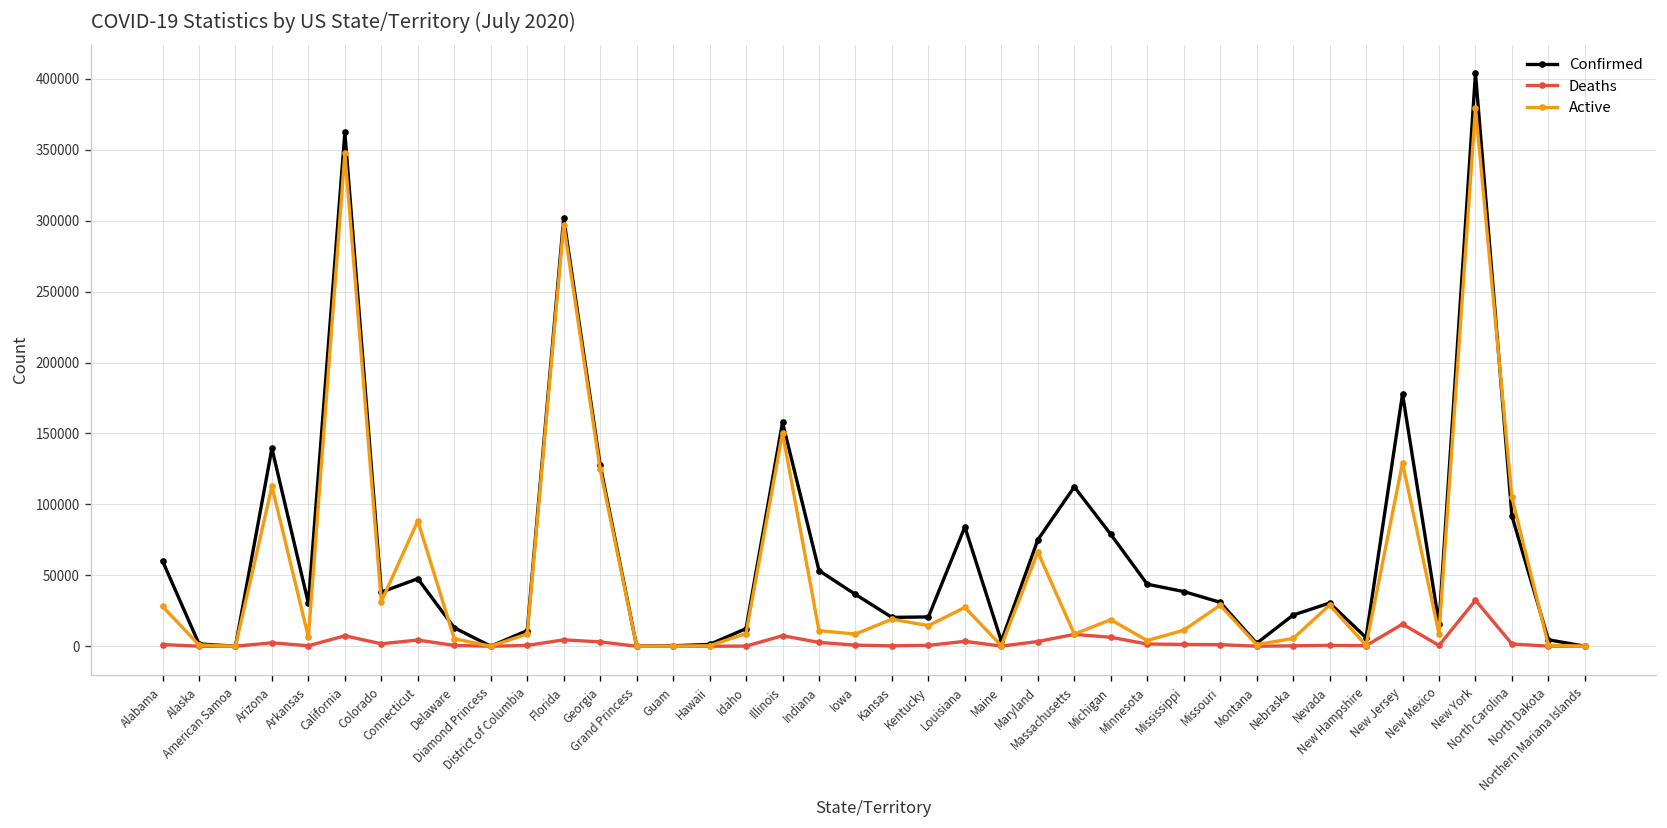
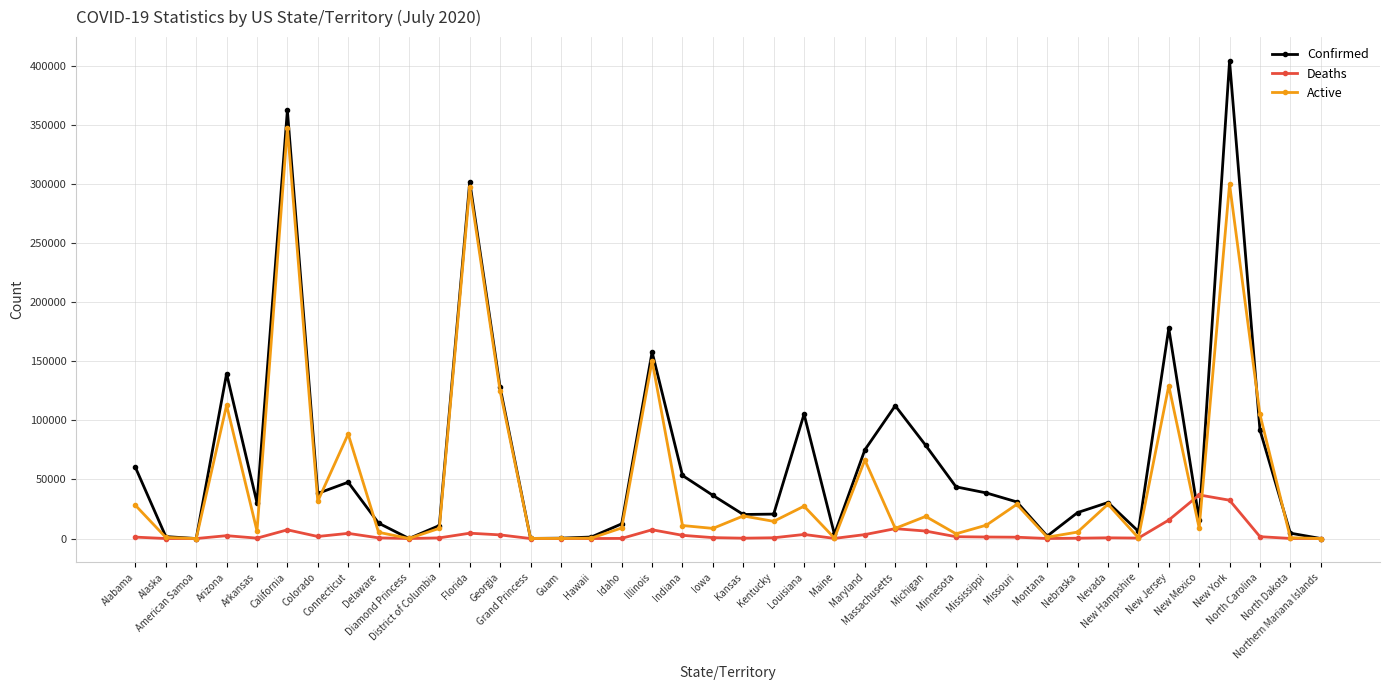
  {
    "Confirmed": {
      "Alabama": 60000,
      "Arizona": 139000,
      "Arkansas": 30000,
      "California": 362000,
      "Colorado": 38000,
      "Connecticut": 48000,
      "Delaware": 13000,
      "District of Columbia": 11000,
      "Florida": 302000,
      "Georgia": 128000,
      "Idaho": 12000,
      "Illinois": 158000,
      "Indiana": 53000,
      "Iowa": 37000,
      "Kentucky": 21000,
-     "Louisiana": 84000,
+     "Louisiana": 105000,
      "Maine": 4000,
      "Maryland": 75000,
      "Massachusetts": 112000,
      "Michigan": 79000,
      "Minnesota": 44000,
      "Mississippi": 39000,
      "Nebraska": 22000,
      "New Hampshire": 6000,
      "New Jersey": 178000,
      "New Mexico": 16000,
      "New York": 404000,
      "North Carolina": 92000,
      "North Dakota": 5000
    },
    "Deaths": {
      "Alabama": 1000,
      "Arizona": 2000,
      "Arkansas": 0,
      "California": 7000,
      "Colorado": 2000,
      "Connecticut": 4000,
      "Delaware": 1000,
      "District of Columbia": 1000,
      "Florida": 5000,
      "Georgia": 3000,
      "Idaho": 0,
      "Illinois": 7000,
      "Indiana": 3000,
      "Iowa": 1000,
      "Kansas": 0,
      "Kentucky": 1000,
      "Louisiana": 3000,
      "Maryland": 3000,
      "Michigan": 6000,
      "Minnesota": 2000,
      "Mississippi": 1000,
      "Missouri": 1000,
      "Nebraska": 0,
      "Nevada": 1000,
      "New Jersey": 16000,
-     "New Mexico": 1000,
+     "New Mexico": 37000,
      "New York": 32000,
      "North Carolina": 2000
    },
    "Active": {
      "Alabama": 28000,
      "Arizona": 113000,
      "Arkansas": 6000,
      "California": 348000,
      "Colorado": 32000,
      "Connecticut": 88000,
      "Delaware": 5000,
      "District of Columbia": 9000,
      "Florida": 297000,
      "Georgia": 125000,
      "Idaho": 9000,
      "Illinois": 150000,
      "Indiana": 11000,
      "Iowa": 9000,
      "Kentucky": 15000,
      "Louisiana": 27000,
      "Maryland": 66000,
      "Michigan": 19000,
      "Minnesota": 4000,
      "Mississippi": 11000,
      "Nebraska": 5000,
      "New Jersey": 129000,
      "New Mexico": 9000,
-     "New York": 379000,
+     "New York": 300000,
      "North Carolina": 105000
    }
  }
